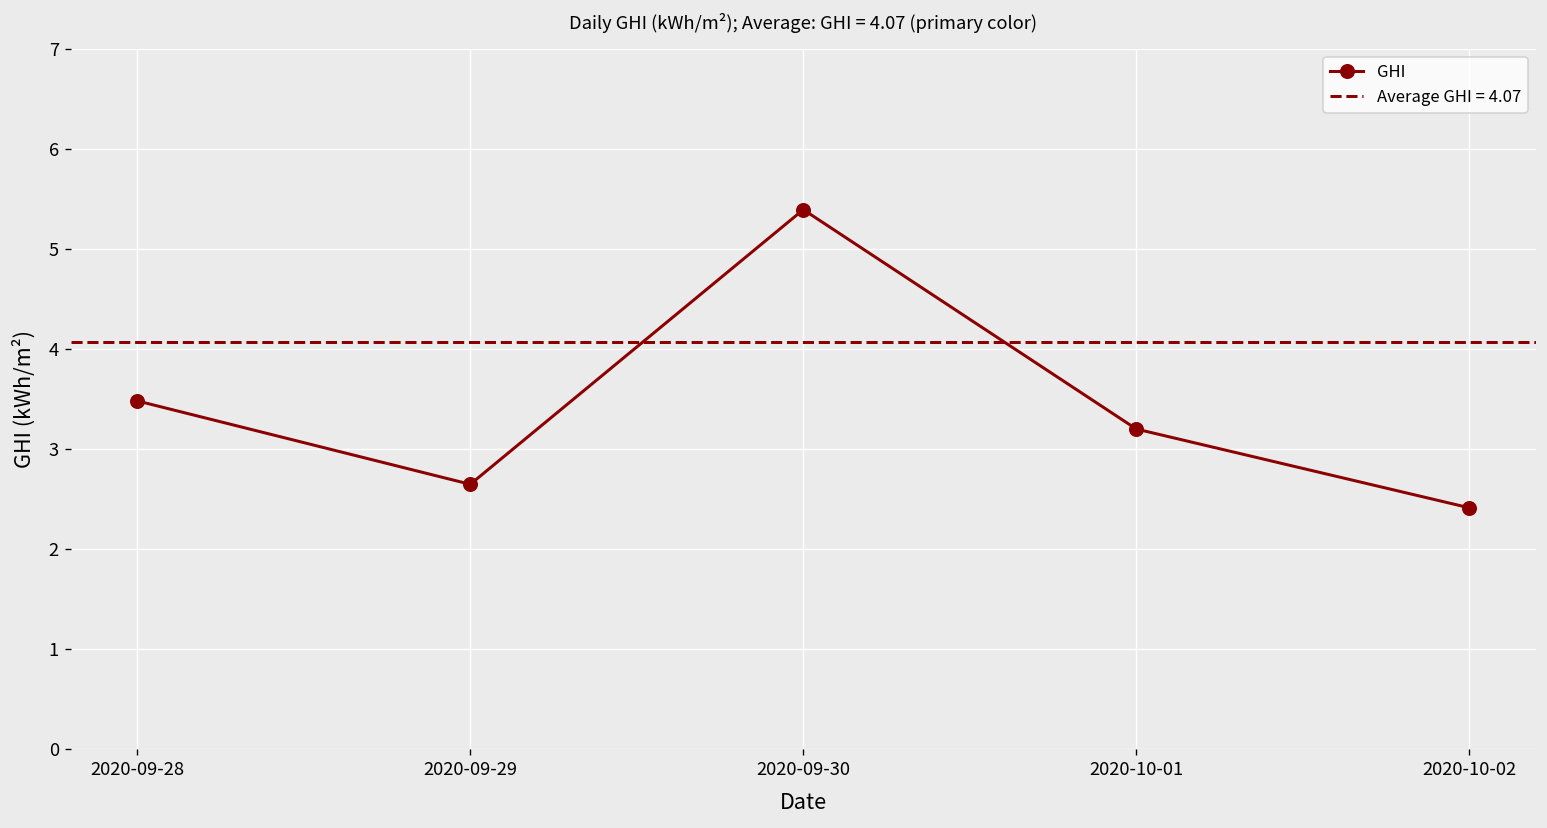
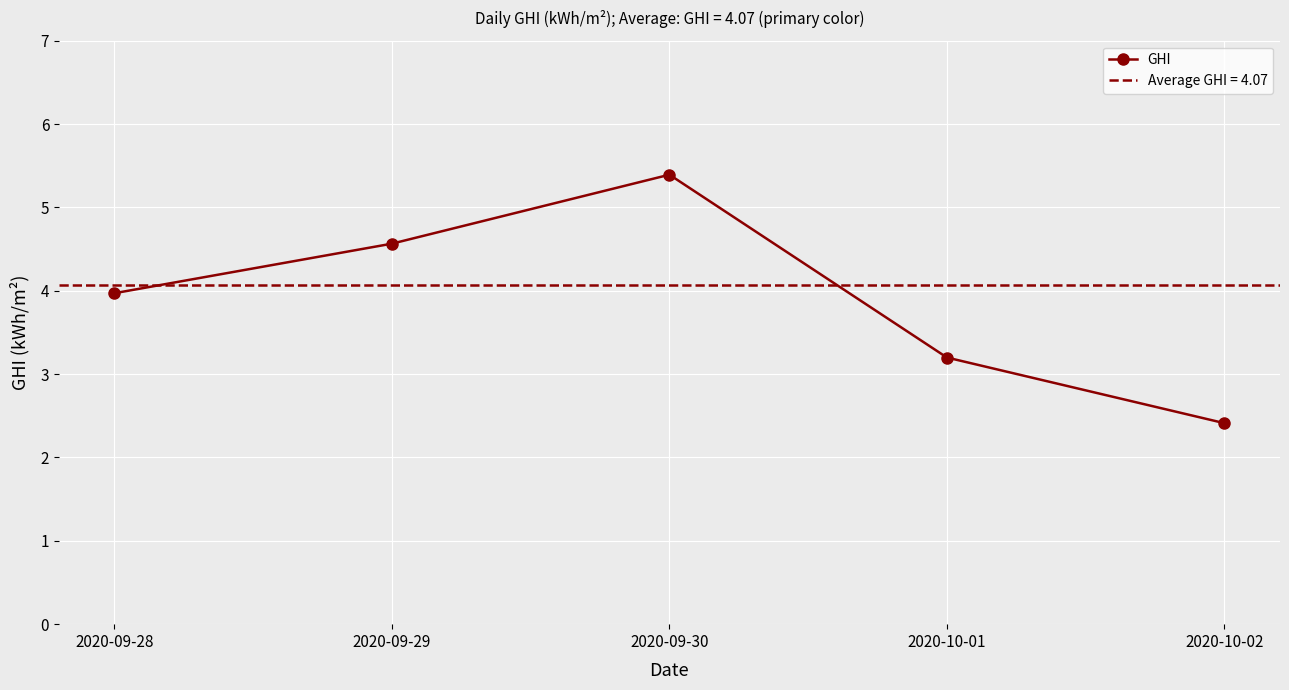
  {
-   "2020-09-28": 3.5,
-   "2020-09-29": 2.6,
+   "2020-09-28": 4.0,
+   "2020-09-29": 4.6,
    "2020-09-30": 5.4,
    "2020-10-01": 3.2,
    "2020-10-02": 2.4
  }
